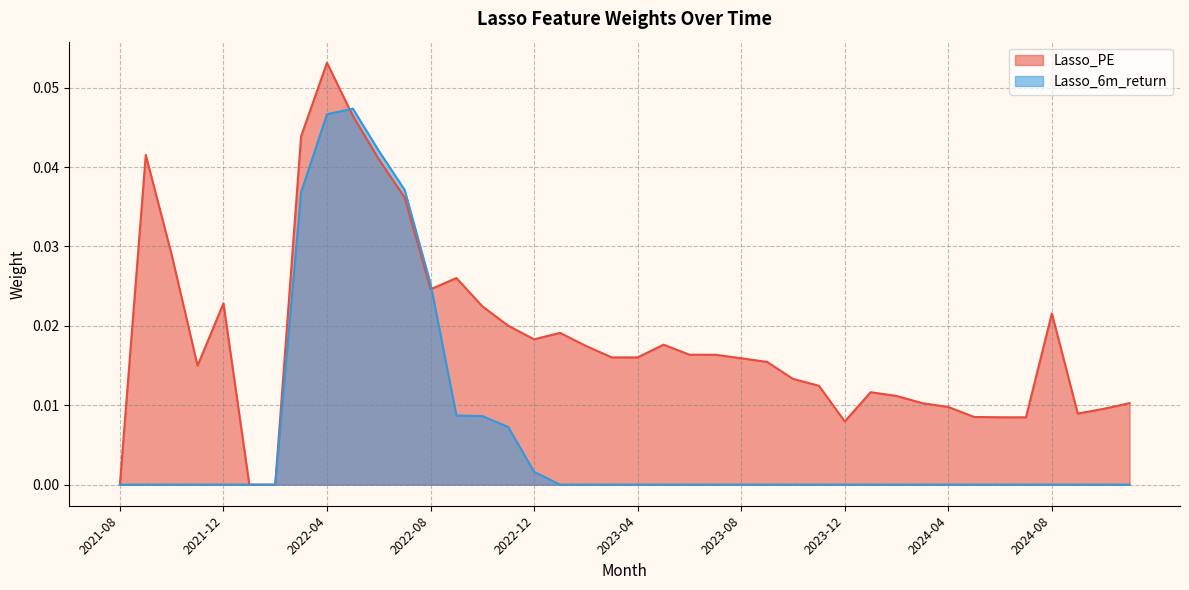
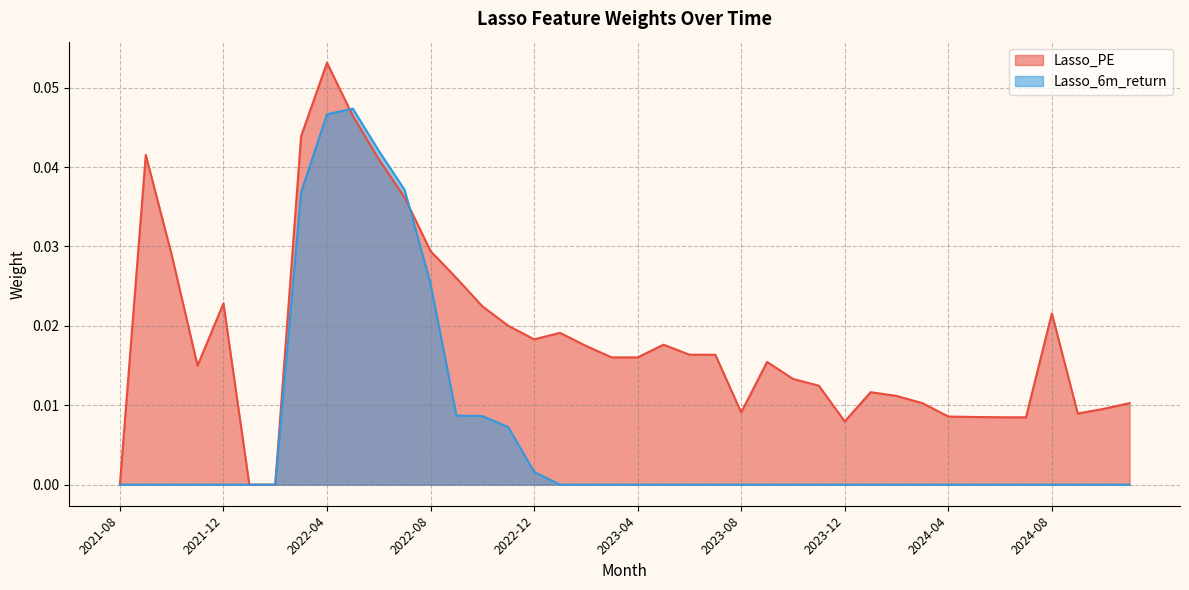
  {
    "Lasso_PE": {
      "2021-12": 0.023,
      "2022-04": 0.053,
-     "2022-08": 0.025,
+     "2022-08": 0.029,
      "2022-12": 0.018,
      "2023-04": 0.016,
-     "2023-08": 0.016,
+     "2023-08": 0.009,
      "2023-12": 0.008,
-     "2024-04": 0.010,
+     "2024-04": 0.009,
      "2024-08": 0.022
    },
    "Lasso_6m_return": {
      "2021-12": 0.000,
      "2022-04": 0.047,
      "2022-08": 0.025,
      "2022-12": 0.002,
      "2023-04": 0.000,
      "2023-08": 0.000,
      "2023-12": 0.000,
      "2024-04": 0.000,
      "2024-08": 0.000
    }
  }
